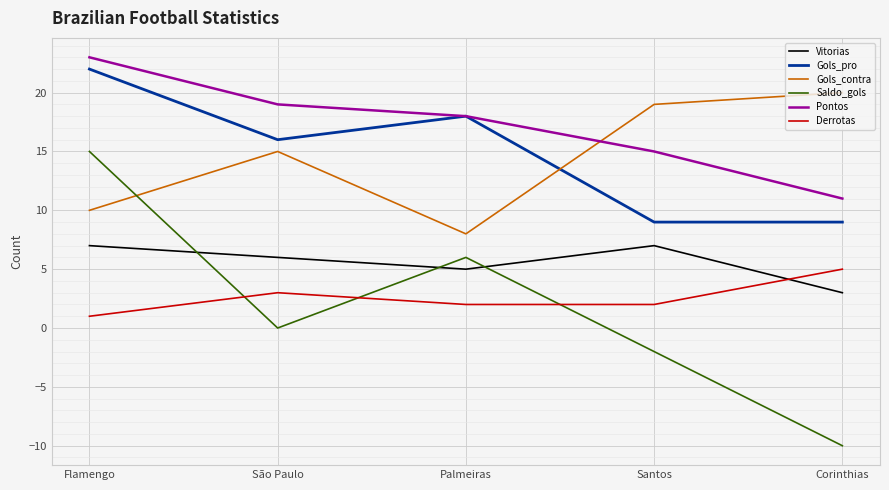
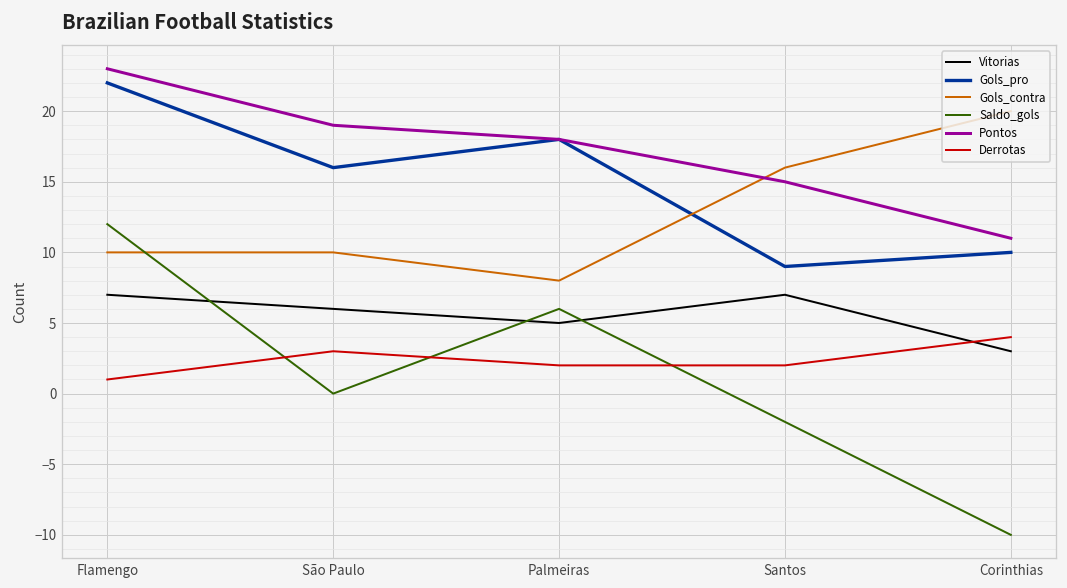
  {
    "Vitorias": {
      "Flamengo": 7,
      "São Paulo": 6,
      "Palmeiras": 5,
      "Santos": 7,
      "Corinthias": 3
    },
    "Gols_pro": {
      "Flamengo": 22,
      "São Paulo": 16,
      "Santos": 9,
-     "Corinthias": 9
+     "Corinthias": 10
    },
    "Gols_contra": {
      "Flamengo": 10,
-     "São Paulo": 15,
+     "São Paulo": 10,
      "Palmeiras": 8,
-     "Santos": 19
+     "Santos": 16
    },
    "Saldo_gols": {
-     "Flamengo": 15,
+     "Flamengo": 12,
      "São Paulo": 0,
      "Palmeiras": 6,
      "Santos": -2,
      "Corinthias": -10
    },
    "Pontos": {
      "Flamengo": 23,
      "São Paulo": 19,
      "Santos": 15,
      "Corinthias": 11
    },
    "Derrotas": {
      "Flamengo": 1,
      "São Paulo": 3,
      "Palmeiras": 2,
      "Santos": 2,
-     "Corinthias": 5
+     "Corinthias": 4
    }
  }
